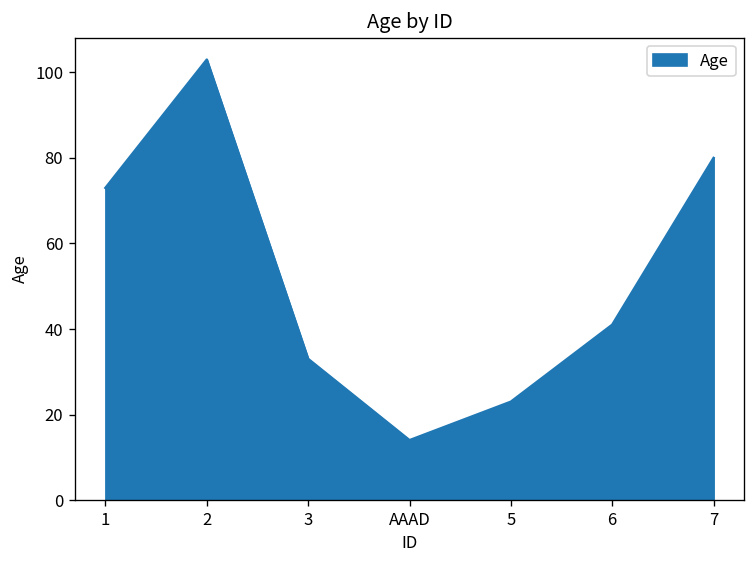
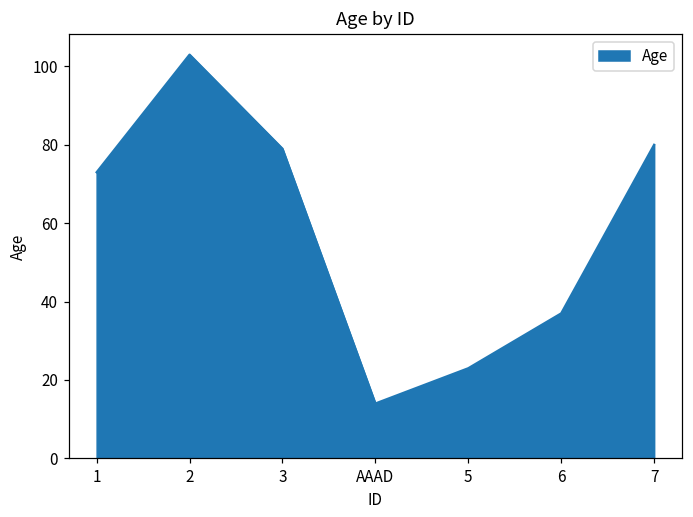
  {
    "1": 73,
    "2": 103,
-   "3": 33,
+   "3": 79,
    "AAAD": 14,
    "5": 23,
-   "6": 41,
+   "6": 37,
    "7": 80
  }
